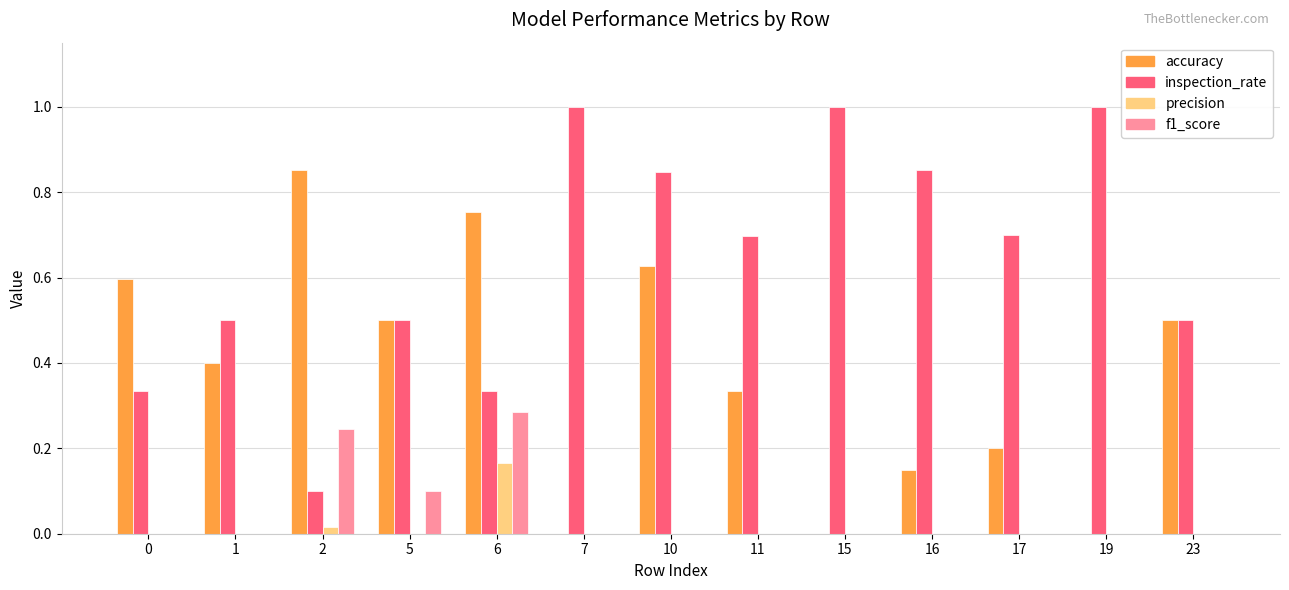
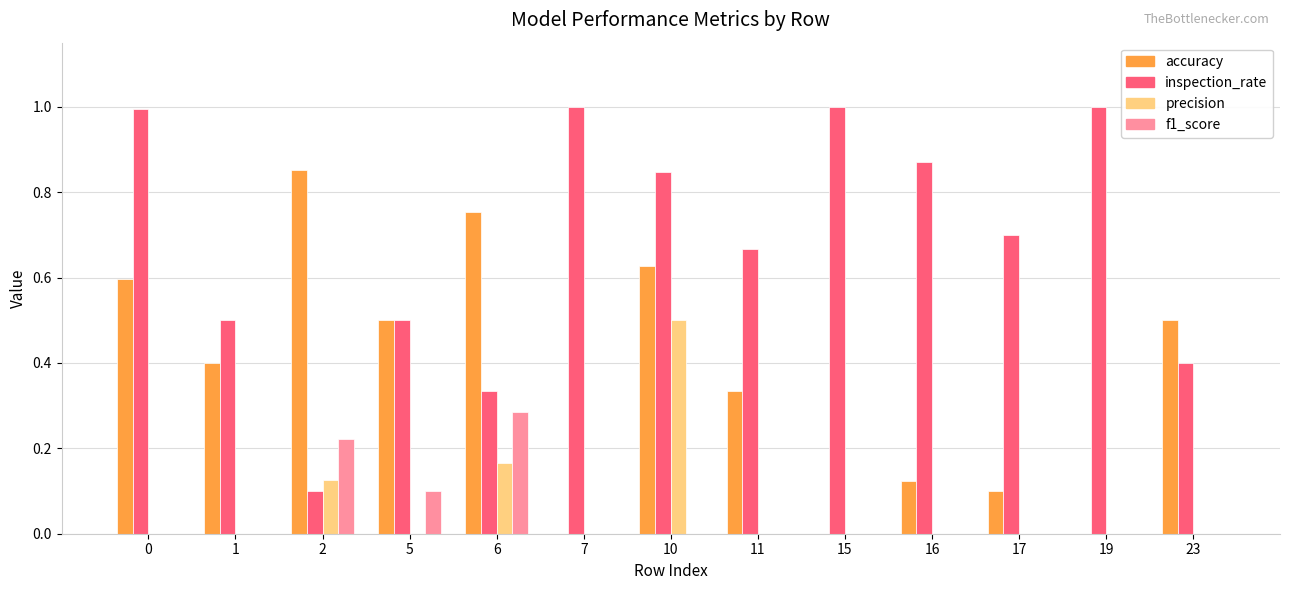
  {
    "accuracy": {
      "0": 0.60,
      "1": 0.40,
      "2": 0.85,
      "5": 0.50,
      "6": 0.75,
      "7": 0.00,
      "10": 0.63,
      "11": 0.33,
      "15": 0.00,
-     "16": 0.15,
-     "17": 0.2,
+     "16": 0.12,
+     "17": 0.1,
      "19": 0.00,
      "23": 0.50
    },
    "inspection_rate": {
-     "0": 0.33,
+     "0": 0.99,
      "1": 0.50,
      "2": 0.10,
      "5": 0.50,
      "6": 0.33,
      "7": 1.00,
      "10": 0.85,
-     "11": 0.70,
+     "11": 0.67,
      "15": 1.00,
-     "16": 0.85,
+     "16": 0.87,
      "17": 0.70,
      "19": 1.00,
-     "23": 0.5
+     "23": 0.4
    },
    "precision": {
      "0": 0.00,
      "1": 0.00,
-     "2": 0.02,
+     "2": 0.13,
      "5": 0.00,
      "6": 0.17,
      "7": 0.00,
-     "10": 0.0,
+     "10": 0.5,
      "11": 0.00,
      "15": 0.00,
      "16": 0.00,
      "17": 0.00,
      "19": 0.00,
      "23": 0.00
    },
    "f1_score": {
      "0": 0.00,
      "1": 0.00,
-     "2": 0.24,
+     "2": 0.22,
      "5": 0.10,
      "6": 0.29,
      "7": 0.00,
      "10": 0.00,
      "11": 0.00,
      "15": 0.00,
      "16": 0.00,
      "17": 0.00,
      "19": 0.00,
      "23": 0.00
    }
  }
